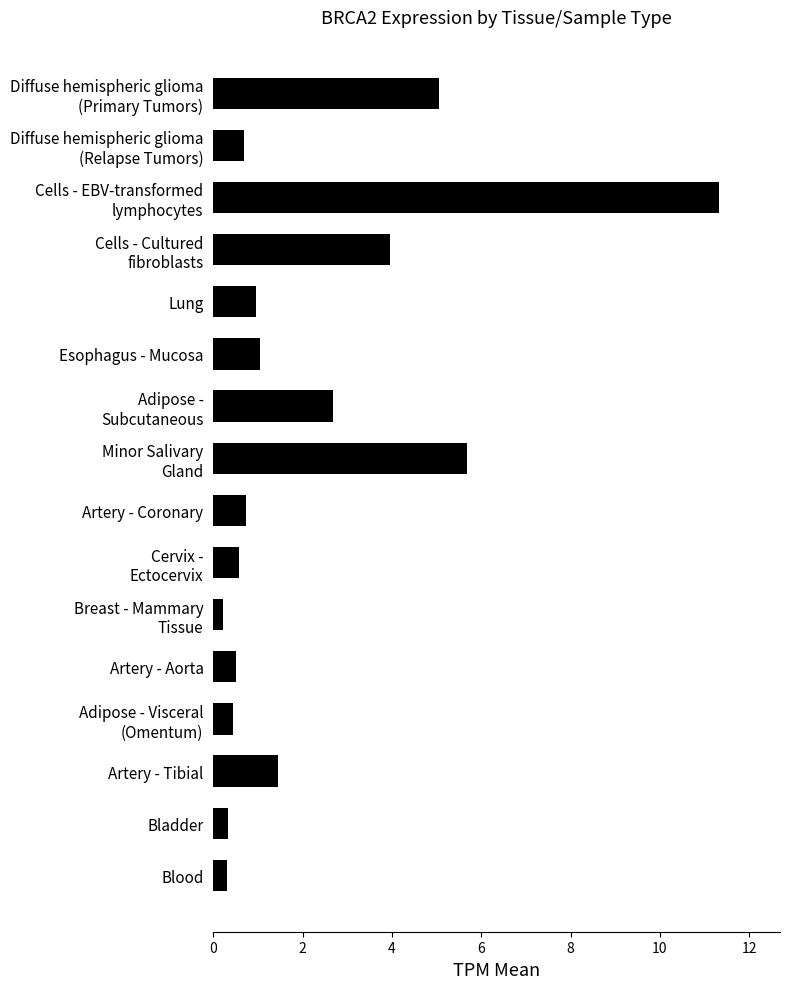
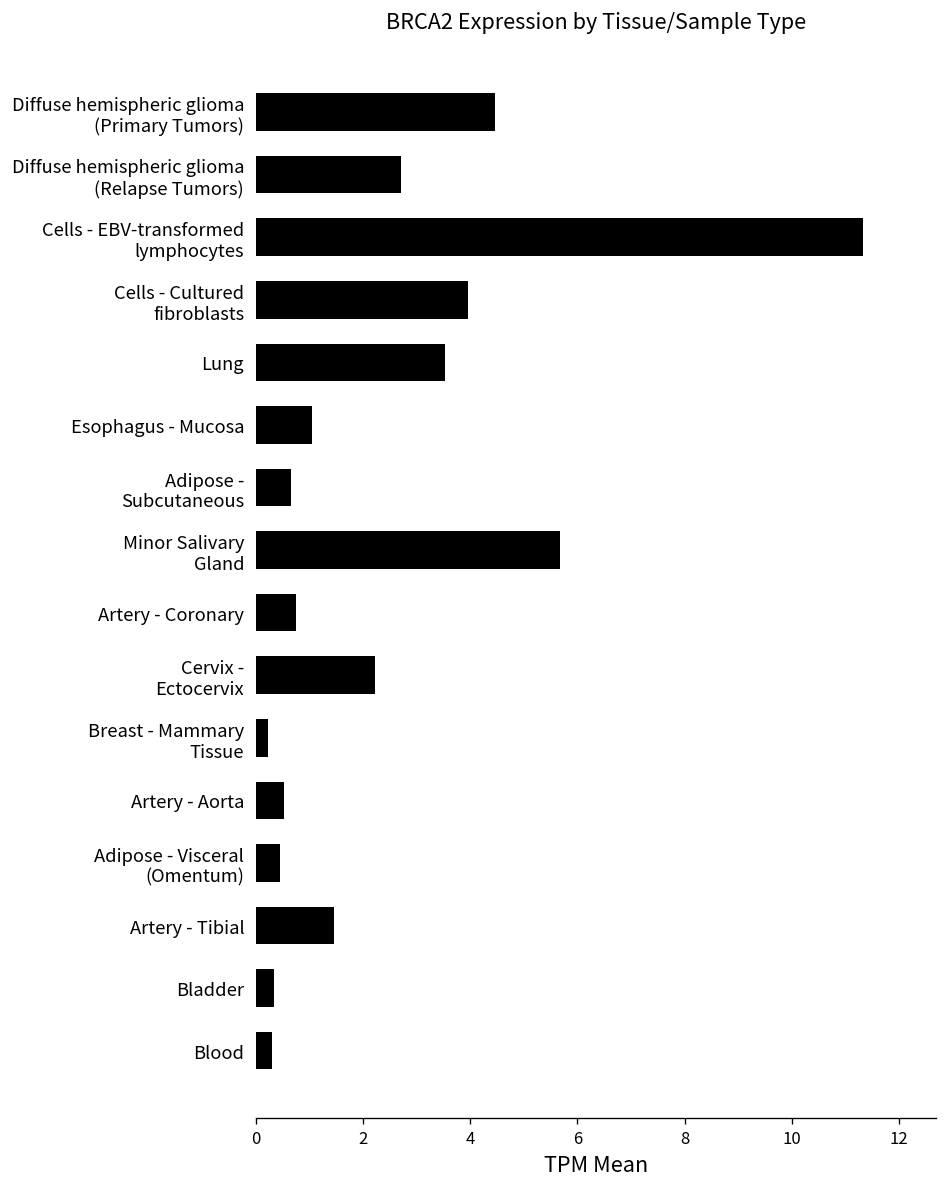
  {
-   "Diffuse hemispheric glioma (Primary Tumors)": 5.1,
-   "Diffuse hemispheric glioma (Relapse Tumors)": 0.7,
+   "Diffuse hemispheric glioma (Primary Tumors)": 4.5,
+   "Diffuse hemispheric glioma (Relapse Tumors)": 2.7,
    "Cells - EBV-transformed lymphocytes": 11.3,
    "Cells - Cultured fibroblasts": 4.0,
-   "Lung": 1.0,
+   "Lung": 3.5,
    "Esophagus - Mucosa": 1.0,
-   "Adipose - Subcutaneous": 2.7,
+   "Adipose - Subcutaneous": 0.7,
    "Minor Salivary Gland": 5.7,
    "Artery - Coronary": 0.7,
-   "Cervix - Ectocervix": 0.6,
+   "Cervix - Ectocervix": 2.2,
    "Breast - Mammary Tissue": 0.2,
    "Artery - Aorta": 0.5,
    "Adipose - Visceral (Omentum)": 0.5,
    "Artery - Tibial": 1.5,
    "Bladder": 0.3,
    "Blood": 0.3
  }
